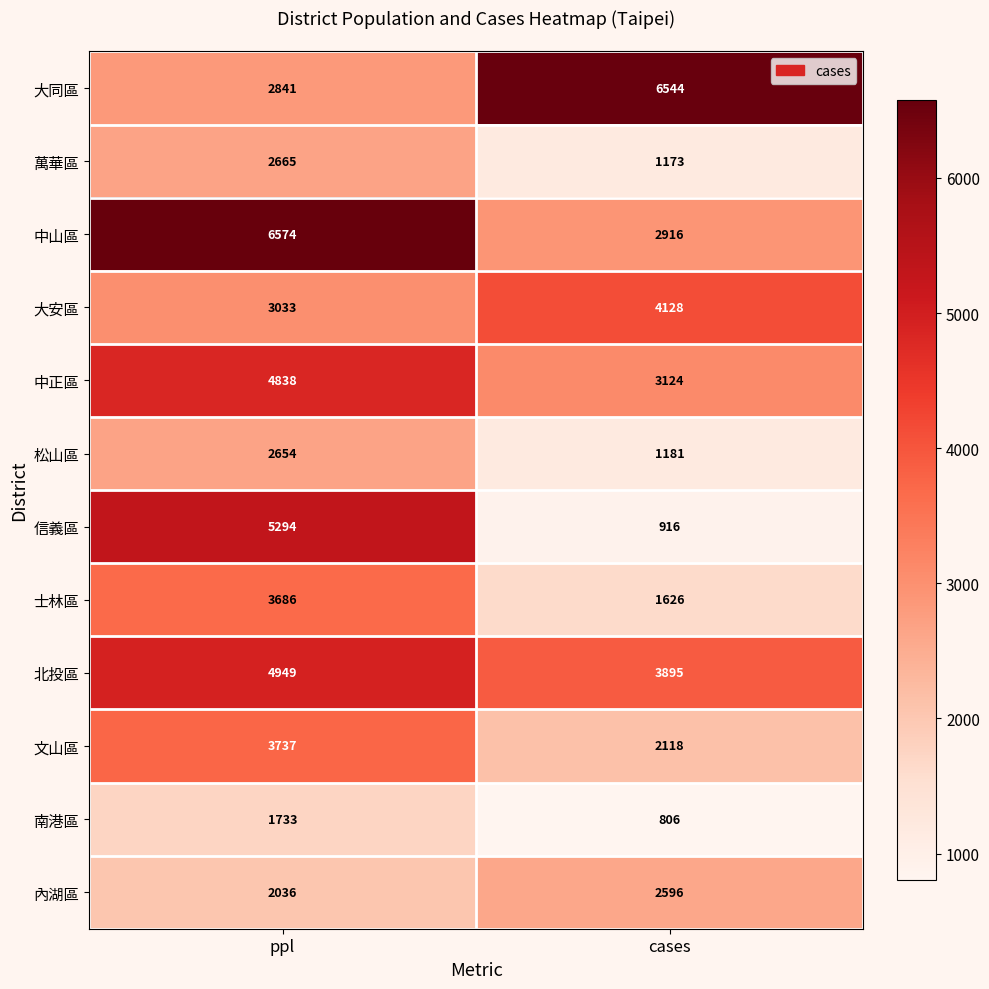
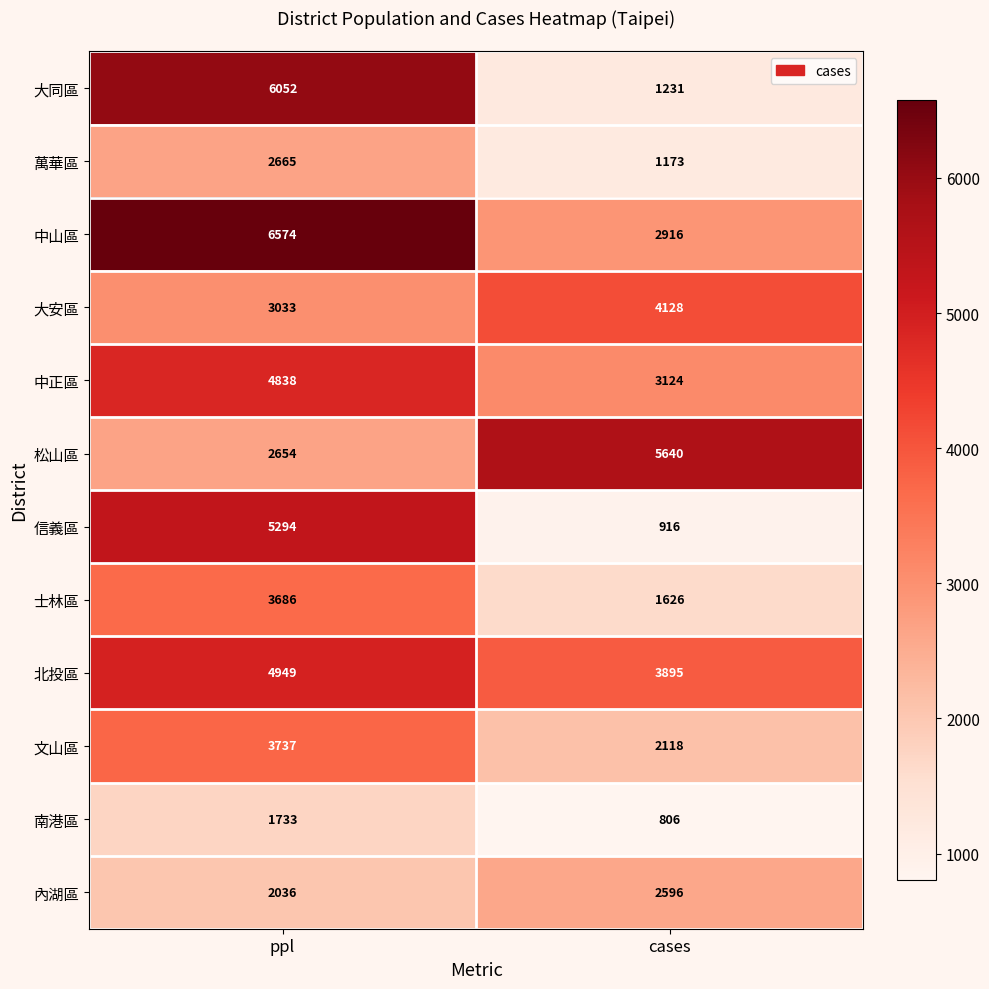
  {
    "大同區": {
-     "ppl": 2841,
-     "cases": 6544
+     "ppl": 6052,
+     "cases": 1231
    },
    "萬華區": {
      "ppl": 2665,
      "cases": 1173
    },
    "中山區": {
      "ppl": 6574,
      "cases": 2916
    },
    "大安區": {
      "ppl": 3033,
      "cases": 4128
    },
    "中正區": {
      "ppl": 4838,
      "cases": 3124
    },
    "松山區": {
      "ppl": 2654,
-     "cases": 1181
+     "cases": 5640
    },
    "信義區": {
      "ppl": 5294,
      "cases": 916
    },
    "士林區": {
      "ppl": 3686,
      "cases": 1626
    },
    "北投區": {
      "ppl": 4949,
      "cases": 3895
    },
    "文山區": {
      "ppl": 3737,
      "cases": 2118
    },
    "南港區": {
      "ppl": 1733,
      "cases": 806
    },
    "內湖區": {
      "ppl": 2036,
      "cases": 2596
    }
  }
